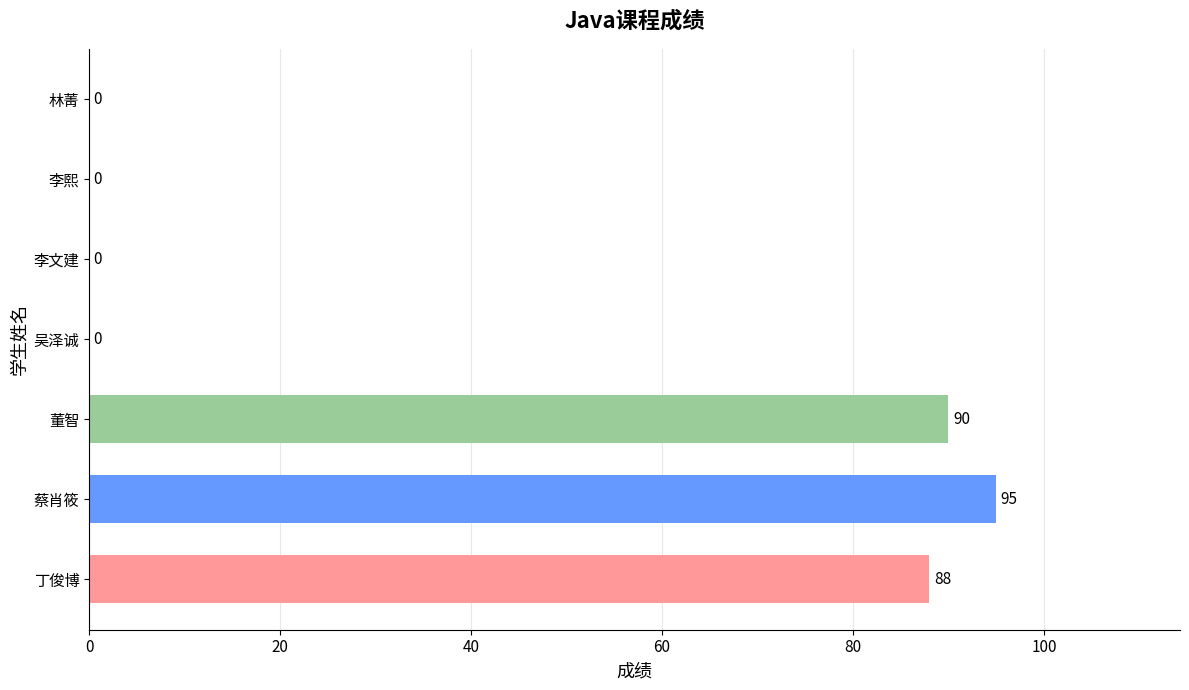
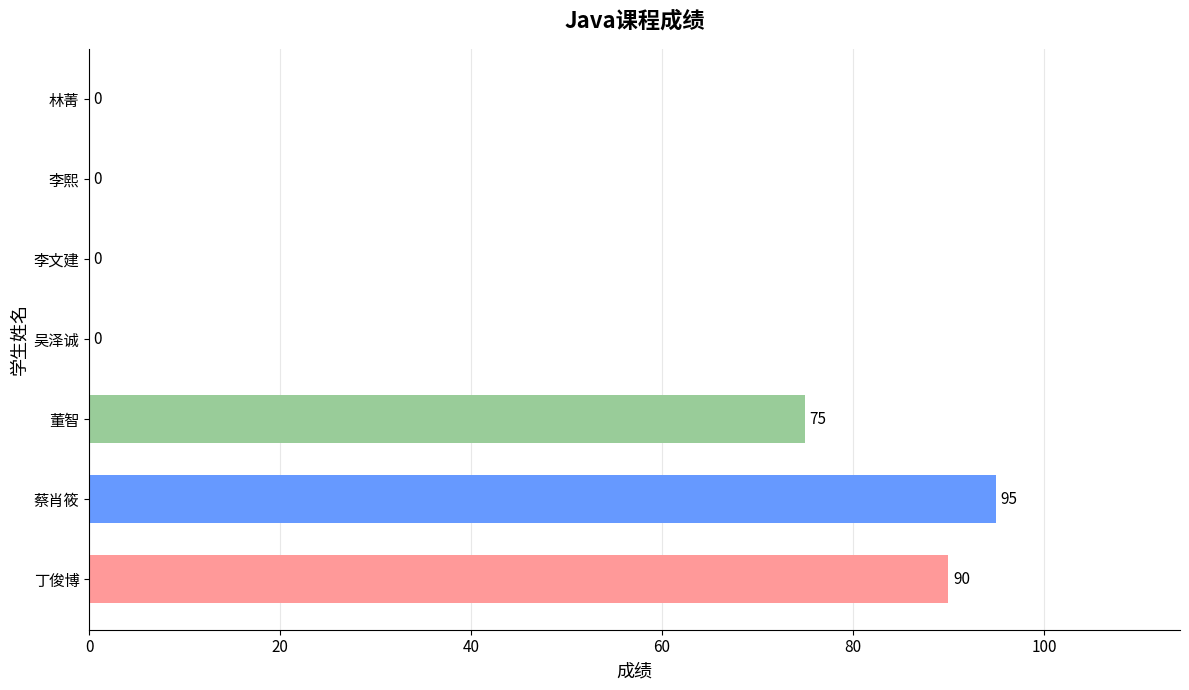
  {
    "林菁": 0,
    "李熙": 0,
    "李文建": 0,
    "吴泽诚": 0,
-   "董智": 90,
+   "董智": 75,
    "蔡肖筱": 95,
-   "丁俊博": 88
+   "丁俊博": 90
  }
